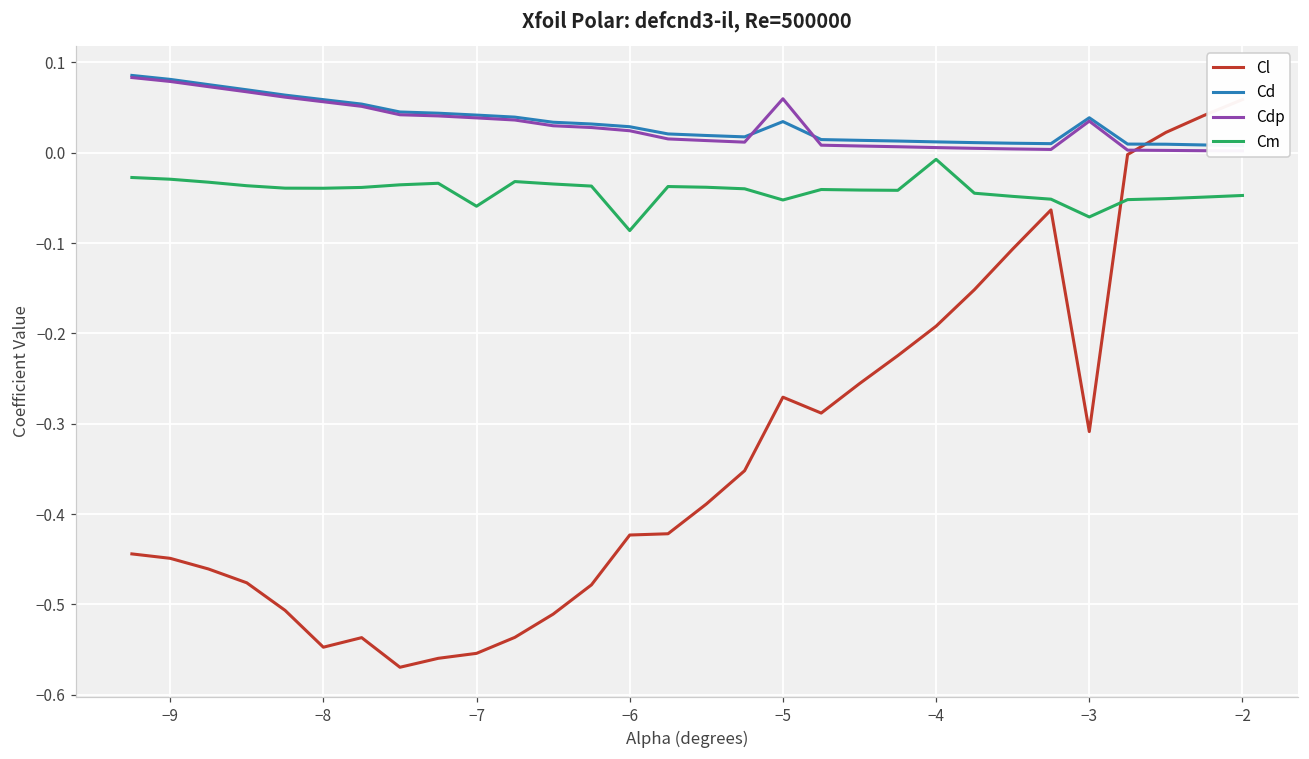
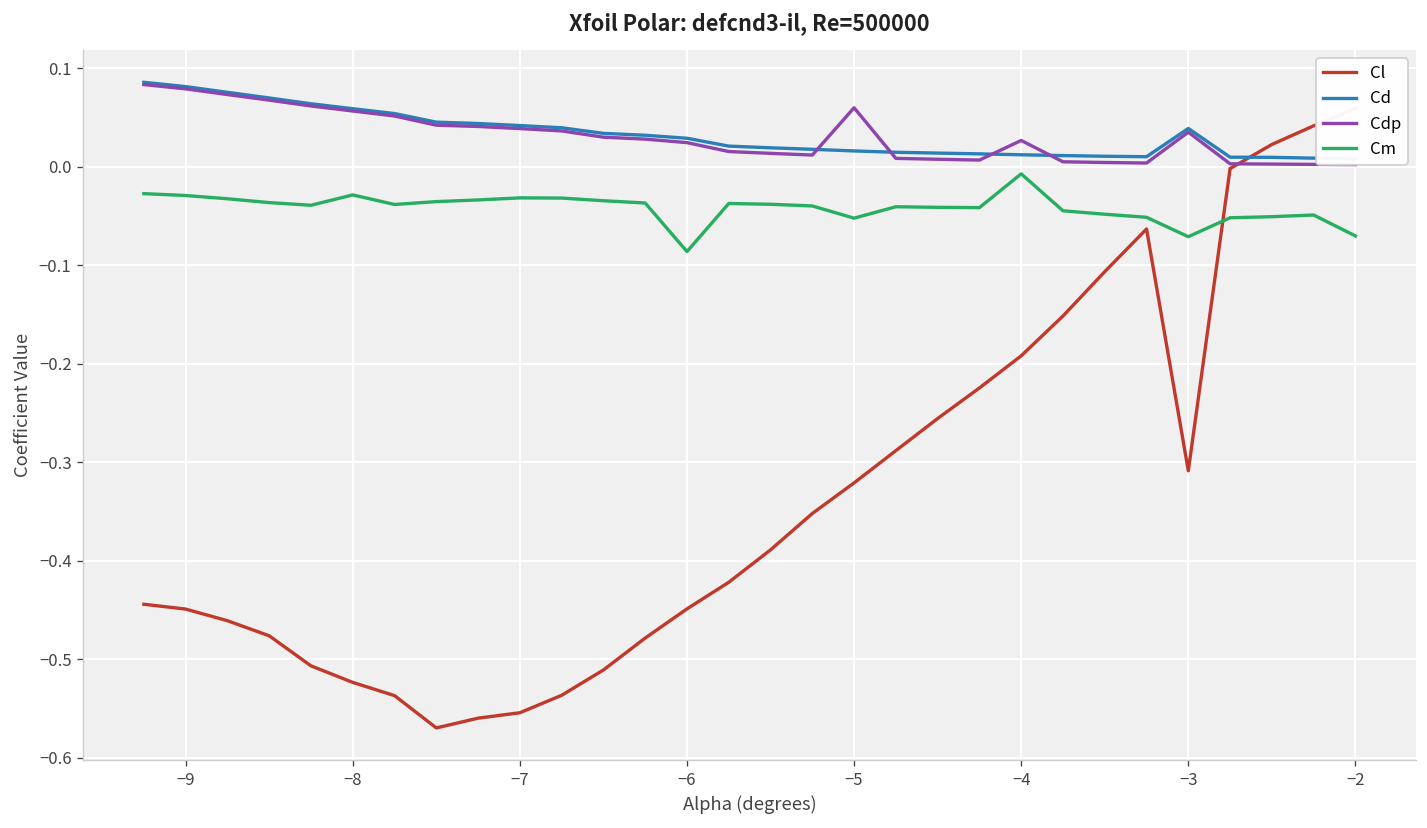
  {
    "Cl": {
      "−9": -0.45,
-     "−8": -0.55,
+     "−8": -0.52,
      "−7": -0.55,
-     "−6": -0.42,
-     "−5": -0.27,
+     "−6": -0.45,
+     "−5": -0.32,
      "−4": -0.19,
      "−3": -0.31
    },
    "Cd": {
      "−7": 0.04,
      "−6": 0.03,
-     "−5": 0.03,
+     "−5": 0.02,
      "−4": 0.01,
      "−3": 0.04
    },
    "Cdp": {
      "−7": 0.04,
      "−6": 0.02,
      "−5": 0.06,
-     "−4": 0.01,
+     "−4": 0.03,
      "−3": 0.04,
      "−2": 0.00
    },
    "Cm": {
      "−9": -0.03,
-     "−8": -0.04,
-     "−7": -0.06,
+     "−8": -0.03,
+     "−7": -0.03,
      "−6": -0.09,
      "−5": -0.05,
      "−4": -0.01,
      "−3": -0.07,
-     "−2": -0.05
+     "−2": -0.07
    }
  }
